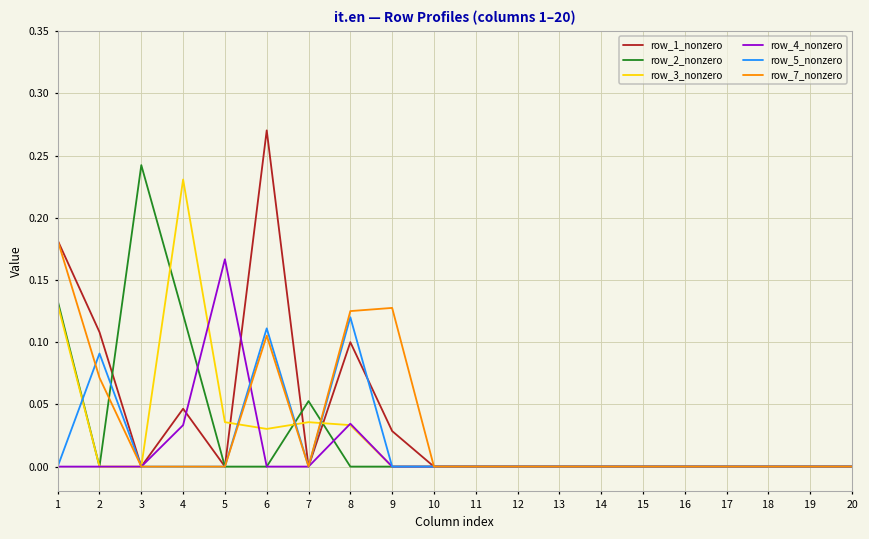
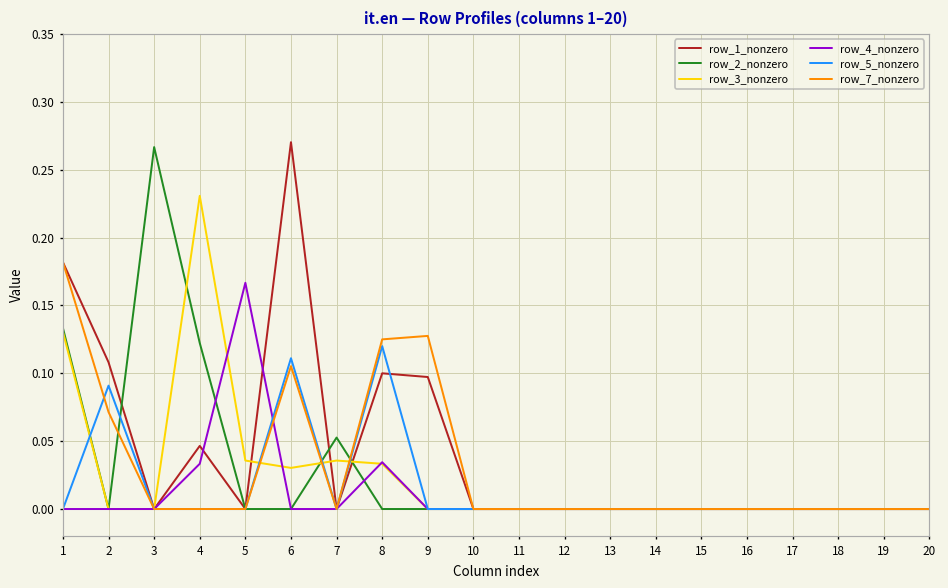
  {
    "row_1_nonzero": {
      "2": 0.108,
      "4": 0.047,
      "6": 0.270,
      "8": 0.100,
-     "9": 0.029
+     "9": 0.097
    },
    "row_2_nonzero": {
      "1": 0.133,
-     "3": 0.242,
+     "3": 0.267,
      "4": 0.122,
      "7": 0.053,
      "8": 0.000
    },
    "row_3_nonzero": {
      "1": 0.130,
      "4": 0.231,
      "5": 0.036,
      "6": 0.030,
      "7": 0.036
    },
    "row_4_nonzero": {
      "4": 0.033,
      "5": 0.167
    },
    "row_5_nonzero": {
      "2": 0.091,
      "6": 0.111,
      "8": 0.120
    },
    "row_7_nonzero": {
      "2": 0.071,
      "6": 0.105,
      "8": 0.125,
      "9": 0.128
    }
  }
